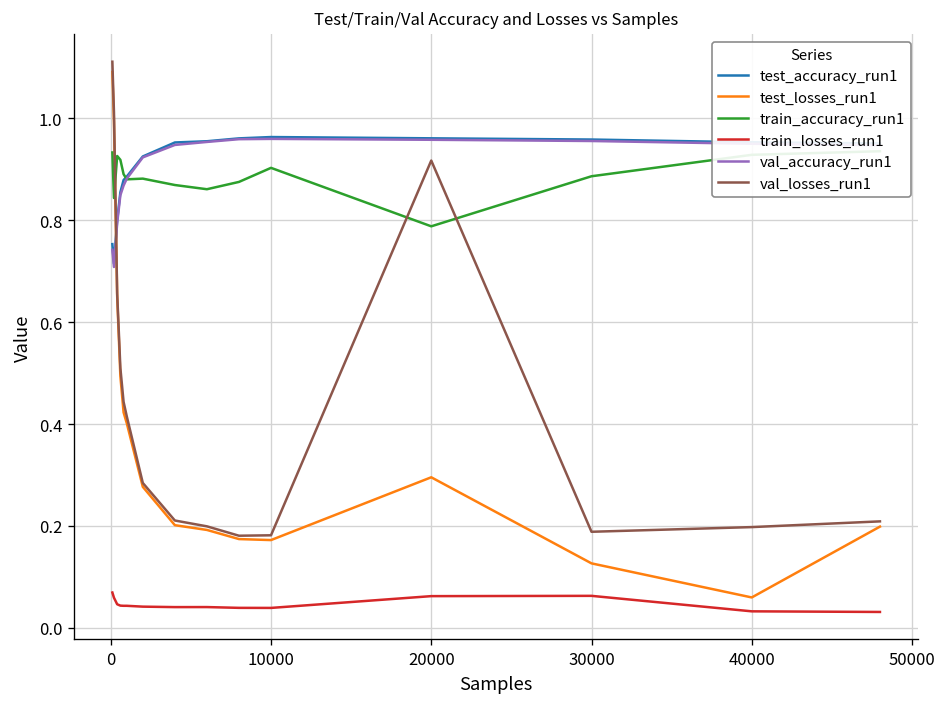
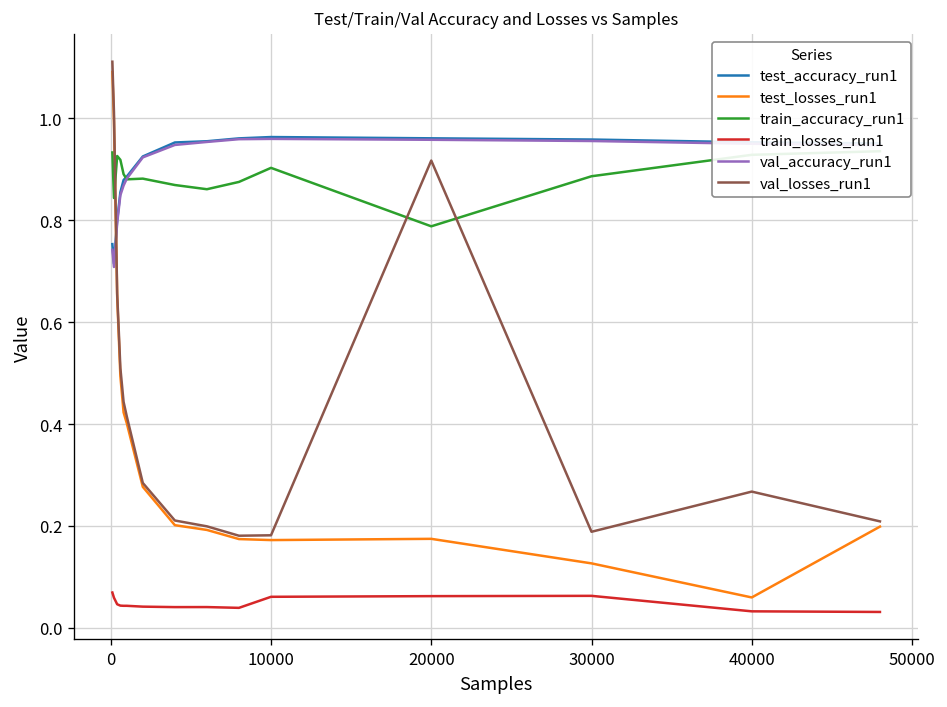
  {
    "test_losses_run1": {
      "10000": 0.17,
-     "20000": 0.30,
+     "20000": 0.17,
      "30000": 0.13,
      "40000": 0.06
    },
    "train_accuracy_run1": {
      "10000": 0.90,
      "20000": 0.79,
      "30000": 0.89
    },
    "train_losses_run1": {
-     "10000": 0.04,
+     "10000": 0.06,
      "20000": 0.06,
      "30000": 0.06,
      "40000": 0.03
    },
    "val_losses_run1": {
      "10000": 0.18,
      "20000": 0.92,
      "30000": 0.19,
-     "40000": 0.20
+     "40000": 0.27
    }
  }
